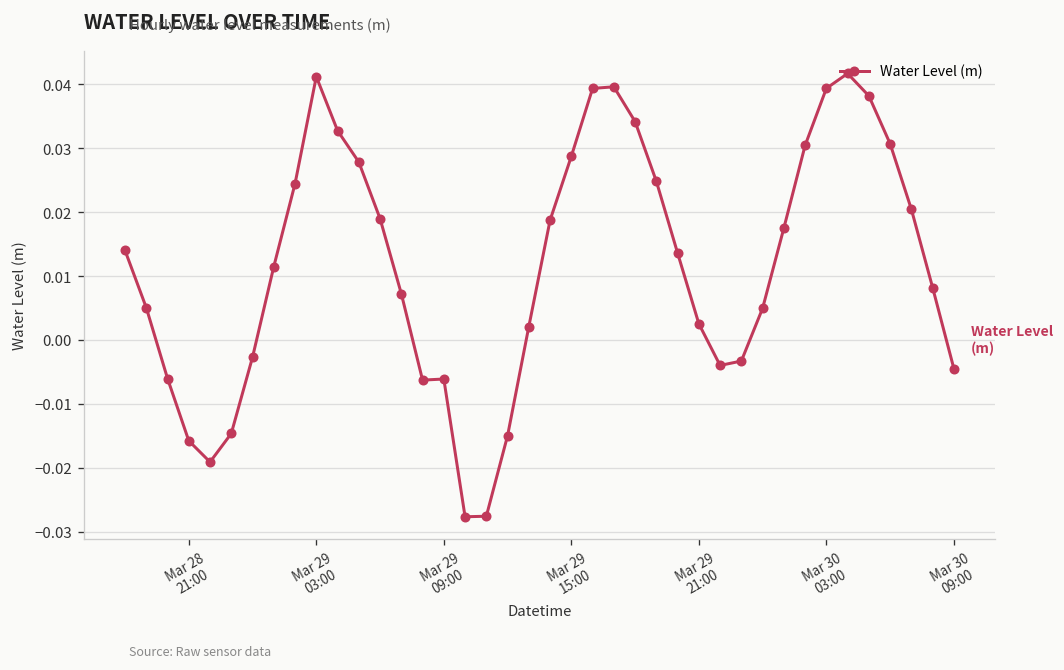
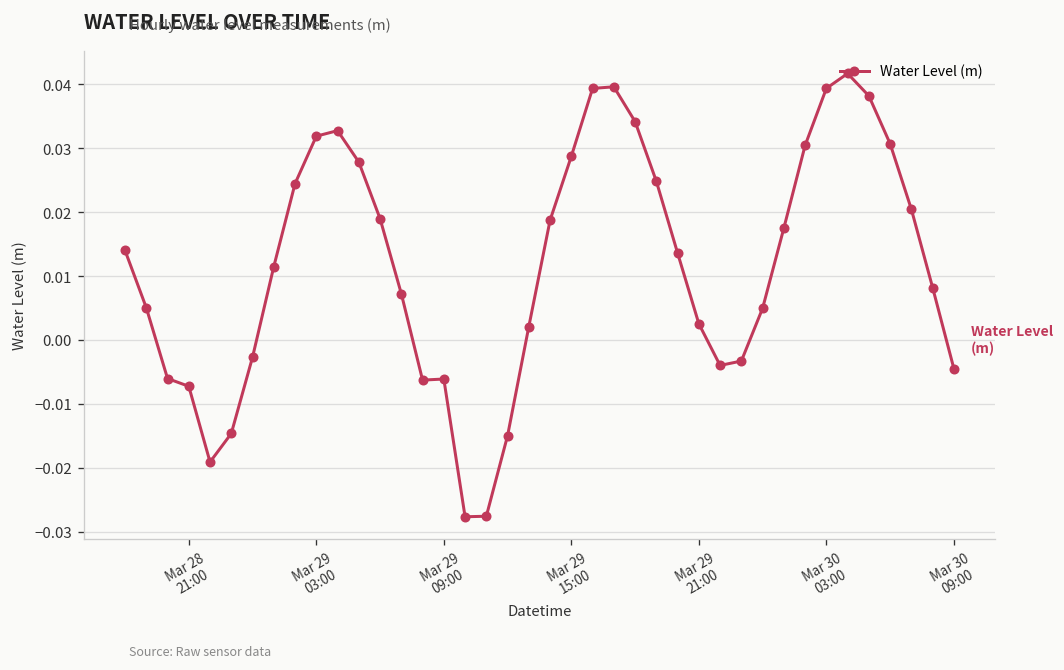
  {
-   "Mar 28 21:00": -0.016,
-   "Mar 29 03:00": 0.041,
+   "Mar 28 21:00": -0.007,
+   "Mar 29 03:00": 0.032,
    "Mar 29 09:00": -0.006,
    "Mar 29 15:00": 0.029,
    "Mar 29 21:00": 0.003,
    "Mar 30 03:00": 0.039,
    "Mar 30 09:00": -0.004
  }
